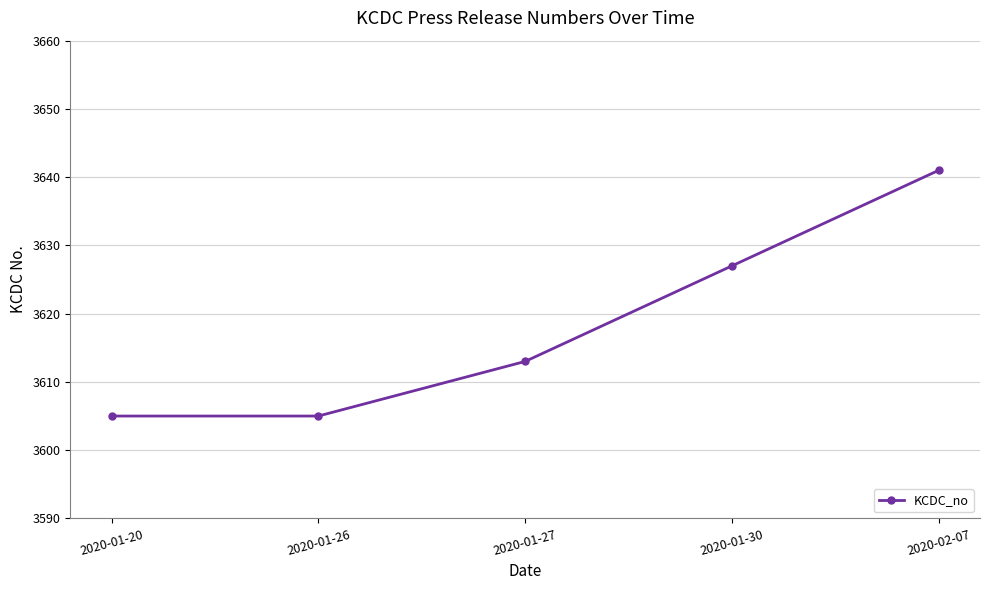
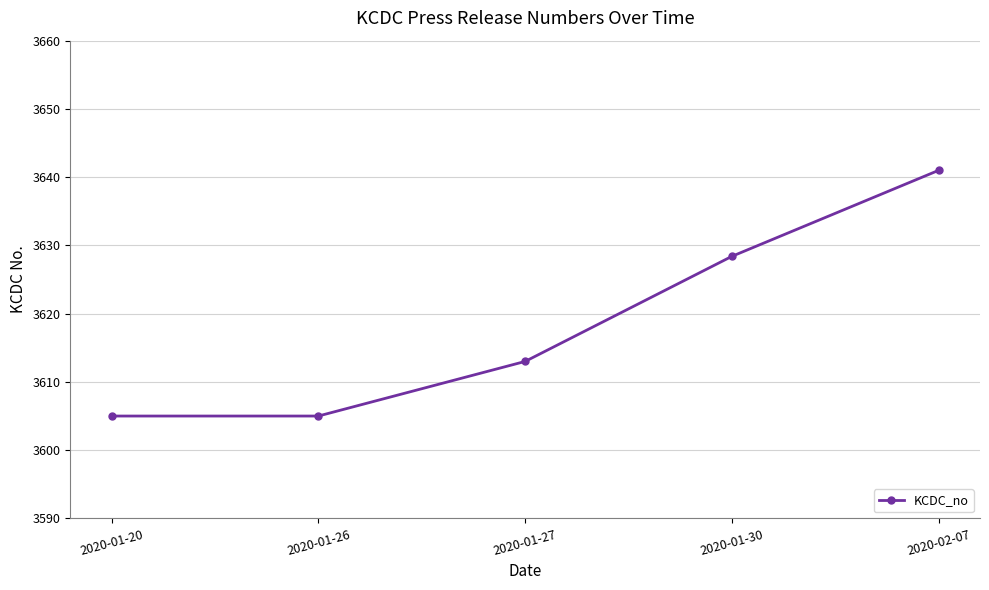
  {
    "2020-01-20": 3605,
    "2020-01-26": 3605,
    "2020-01-27": 3613,
-   "2020-01-30": 3627,
+   "2020-01-30": 3628,
    "2020-02-07": 3641
  }
